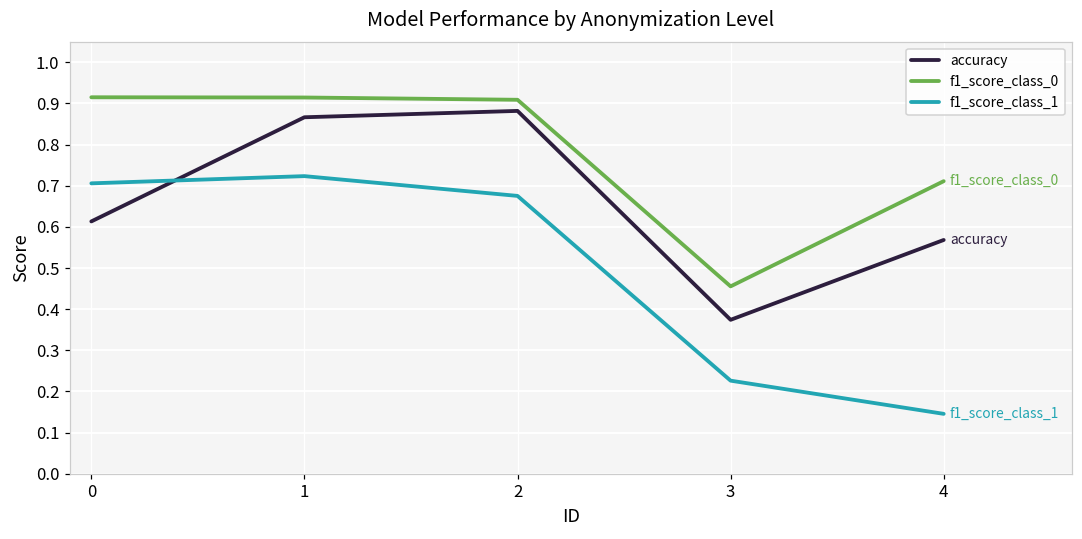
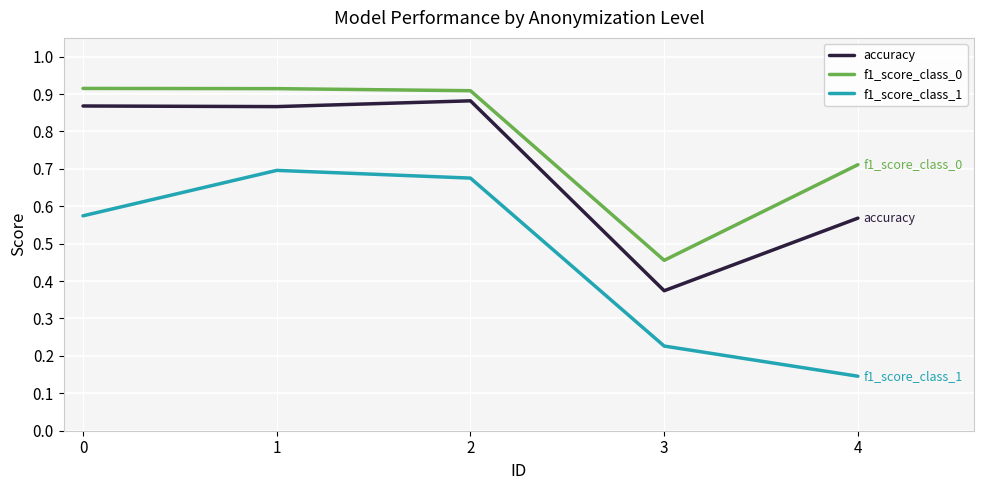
  {
    "accuracy": {
-     "0": 0.61,
+     "0": 0.87,
      "1": 0.87,
      "2": 0.88,
      "3": 0.37,
      "4": 0.57
    },
    "f1_score_class_0": {
      "0": 0.91,
      "1": 0.91,
      "2": 0.91,
      "3": 0.46
    },
    "f1_score_class_1": {
-     "0": 0.71,
-     "1": 0.72,
+     "0": 0.57,
+     "1": 0.70,
      "2": 0.68,
      "3": 0.23
    }
  }
